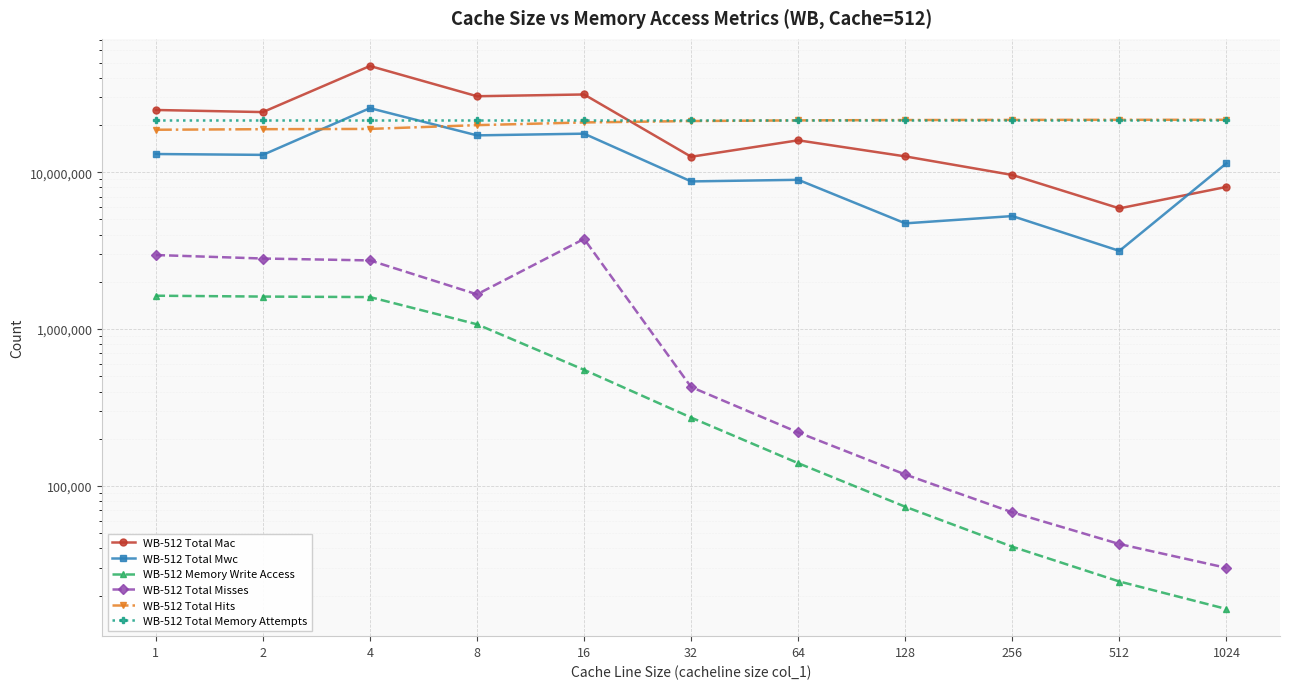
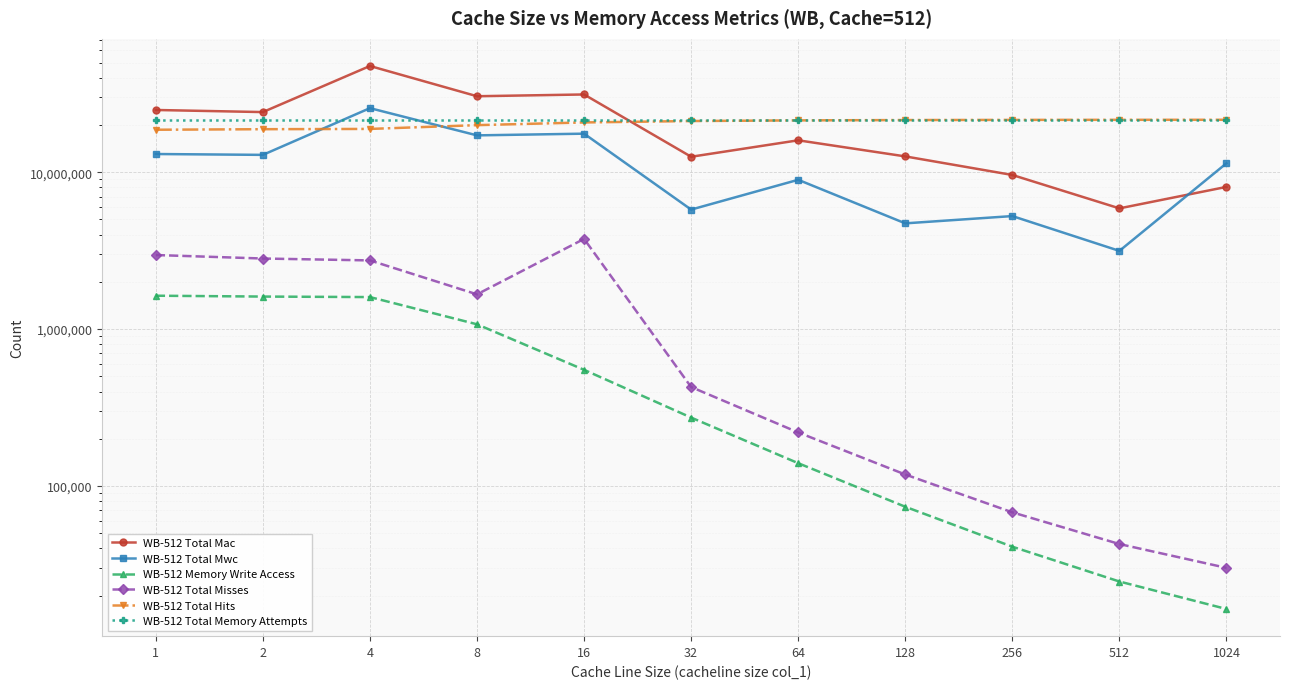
  {
    "WB-512 Total Mac": {
      "1": "25,000,000",
      "2": "24,000,000",
      "4": "48,000,000",
      "8": "30,000,000",
      "16": "31,000,000",
      "32": "13,000,000",
      "64": "16,000,000",
      "128": "13,000,000",
      "256": "10,000,000",
      "512": "5,900,000",
      "1024": "8,000,000"
    },
    "WB-512 Total Mwc": {
      "1": "13,000,000",
      "2": "13,000,000",
      "4": "26,000,000",
      "8": "17,000,000",
      "16": "18,000,000",
-     "32": "9,000,000",
+     "32": "5,800,000",
      "64": "9,000,000",
      "128": "4,700,000",
      "256": "5,300,000",
      "512": "3,200,000",
      "1024": "11,000,000"
    },
    "WB-512 Total Misses": {
      "1": "3,000,000",
      "2": "2,800,000",
      "4": "2,700,000",
      "8": "1,700,000",
      "16": "3,800,000",
      "32": "430,000",
      "64": "220,000",
      "128": "120,000",
      "256": "68,000",
      "512": "43,000",
      "1024": "30,000"
    },
    "WB-512 Total Hits": {
      "1": "19,000,000",
      "2": "19,000,000",
      "4": "19,000,000",
      "8": "20,000,000",
      "16": "21,000,000"
    }
  }
